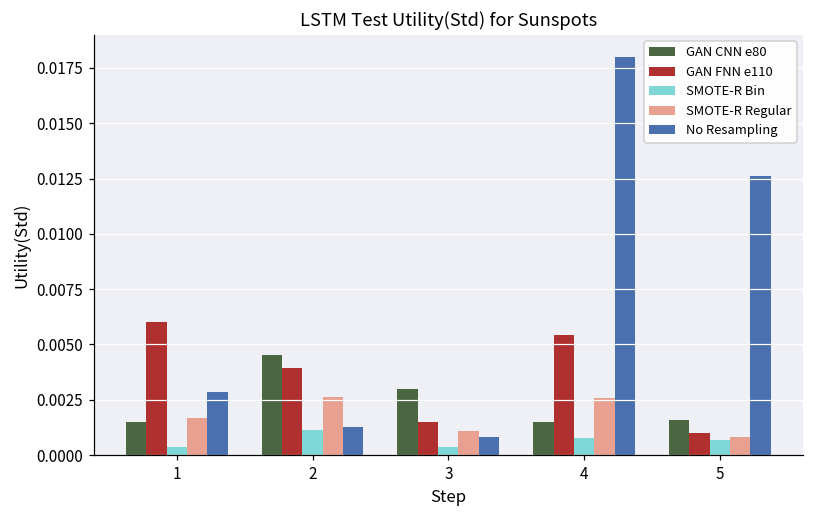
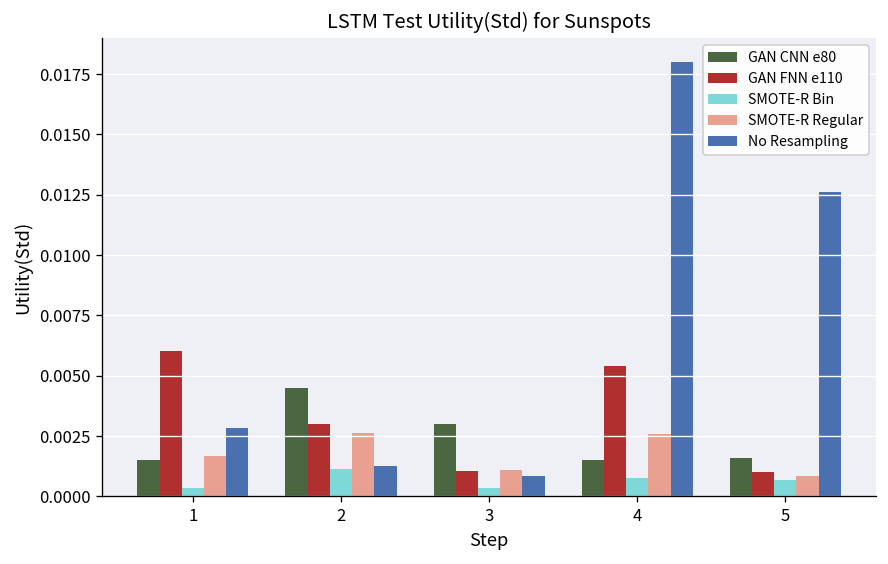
  {
    "GAN CNN e80": {
      "1": 0.0015,
      "2": 0.0045,
      "3": 0.0030,
      "4": 0.0015,
      "5": 0.0016
    },
    "GAN FNN e110": {
      "1": 0.0060,
-     "2": 0.0039,
-     "3": 0.0015,
+     "2": 0.0030,
+     "3": 0.0011,
      "4": 0.0054,
      "5": 0.0010
    },
    "SMOTE-R Bin": {
      "1": 0.0004,
      "2": 0.0011,
      "3": 0.0004,
      "4": 0.0008,
      "5": 0.0007
    },
    "SMOTE-R Regular": {
      "1": 0.0017,
      "2": 0.0026,
      "3": 0.0011,
      "4": 0.0026,
      "5": 0.0008
    },
    "No Resampling": {
      "1": 0.0028,
      "2": 0.0013,
      "3": 0.0008,
      "4": 0.0180,
      "5": 0.0126
    }
  }
